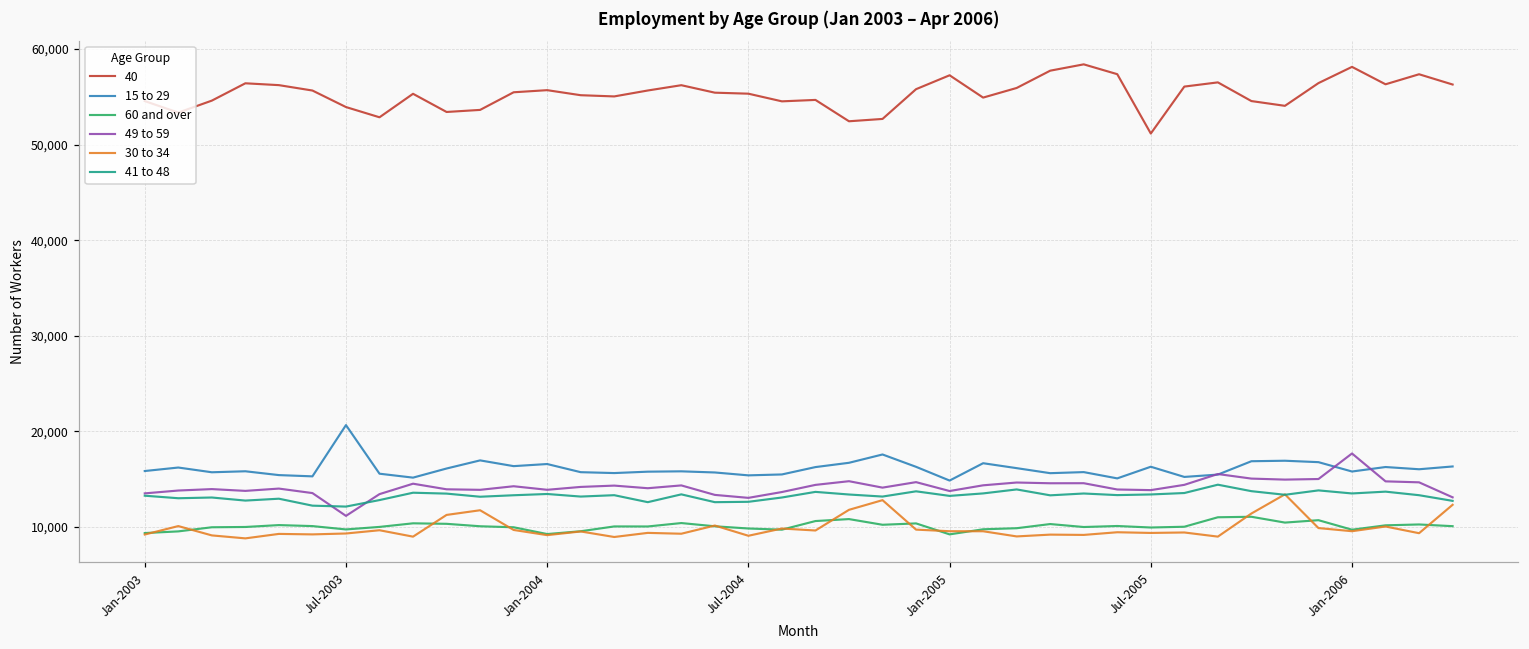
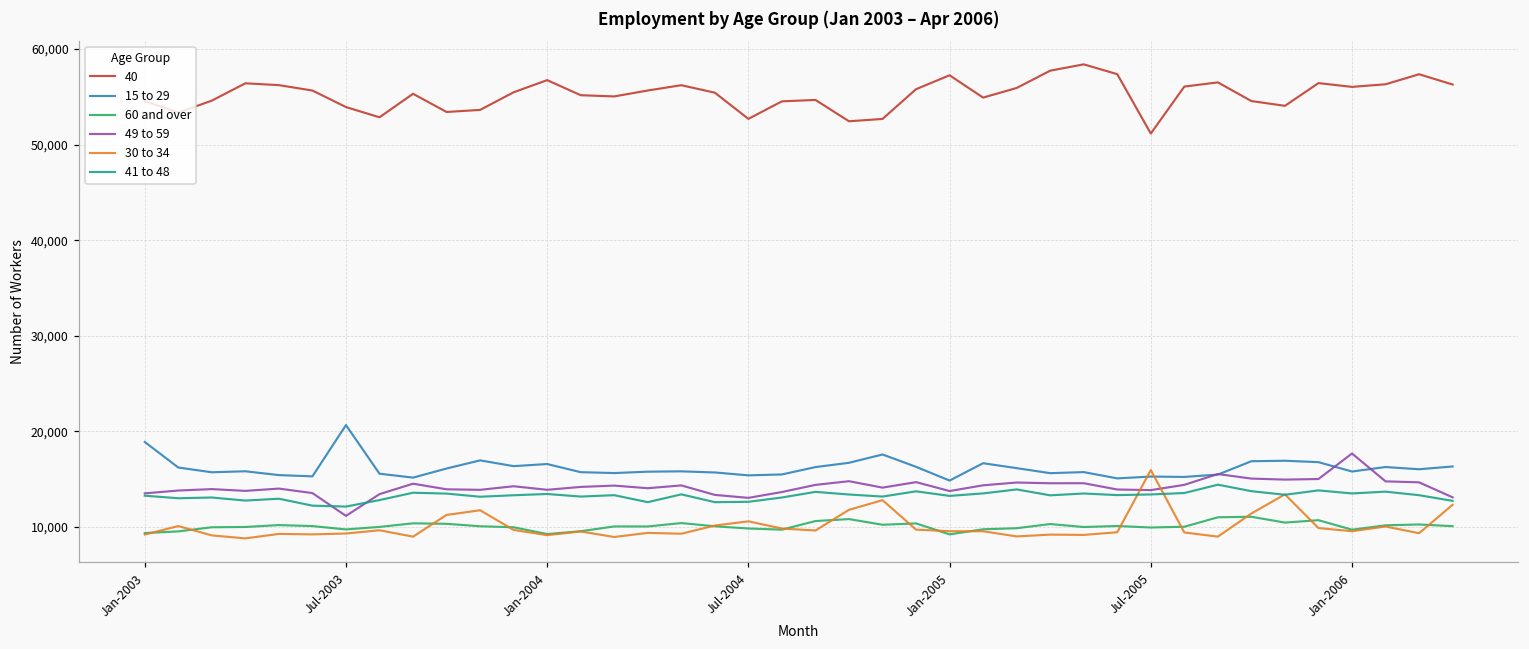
  {
    "40": {
      "Jul-2003": "54,000",
-     "Jan-2004": "56,000",
-     "Jul-2004": "55,000",
+     "Jan-2004": "57,000",
+     "Jul-2004": "53,000",
      "Jan-2005": "57,000",
      "Jul-2005": "51,000",
-     "Jan-2006": "58,000"
+     "Jan-2006": "56,000"
    },
    "15 to 29": {
-     "Jan-2003": "16,000",
+     "Jan-2003": "19,000",
      "Jul-2003": "21,000",
      "Jan-2004": "17,000",
      "Jul-2004": "15,000",
      "Jan-2005": "15,000",
-     "Jul-2005": "16,000",
+     "Jul-2005": "15,000",
      "Jan-2006": "16,000"
    },
    "49 to 59": {
      "Jul-2003": "11,000",
      "Jan-2004": "14,000",
      "Jul-2004": "13,000",
      "Jan-2005": "14,000",
      "Jul-2005": "14,000",
      "Jan-2006": "18,000"
    },
    "30 to 34": {
      "Jul-2003": "9,000",
-     "Jul-2004": "9,000",
+     "Jul-2004": "11,000",
      "Jan-2005": "10,000",
-     "Jul-2005": "9,000"
+     "Jul-2005": "16,000"
    }
  }
